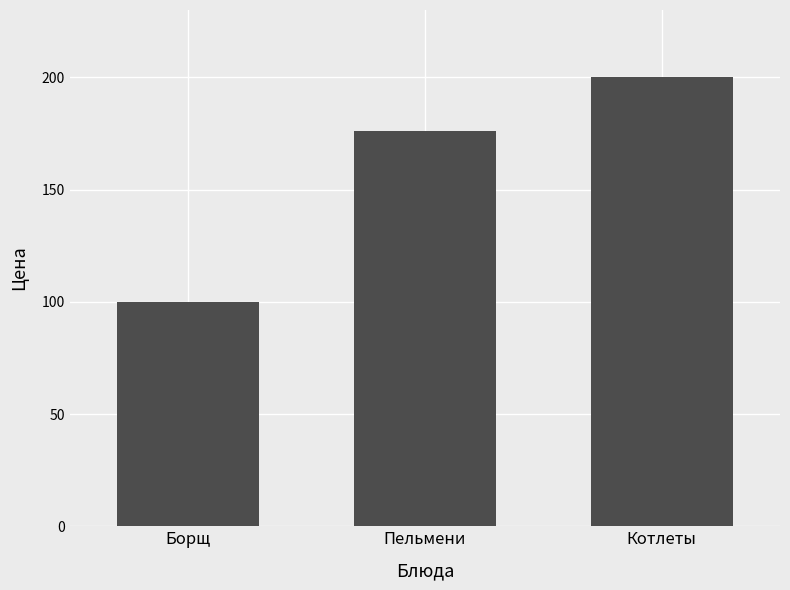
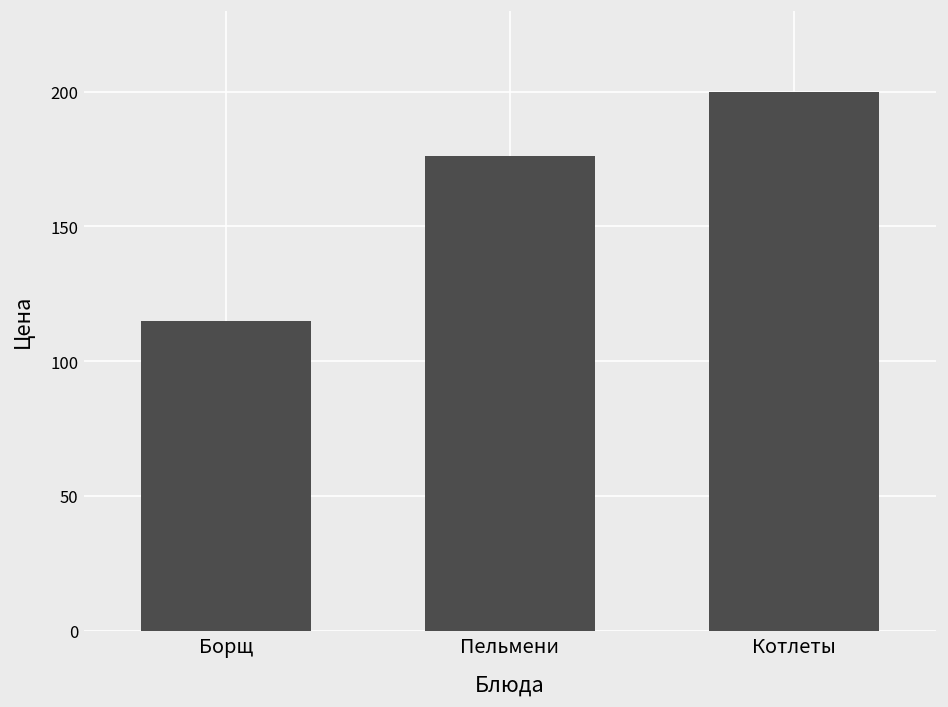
  {
-   "Борщ": 100,
+   "Борщ": 115,
    "Пельмени": 176,
    "Котлеты": 200
  }
